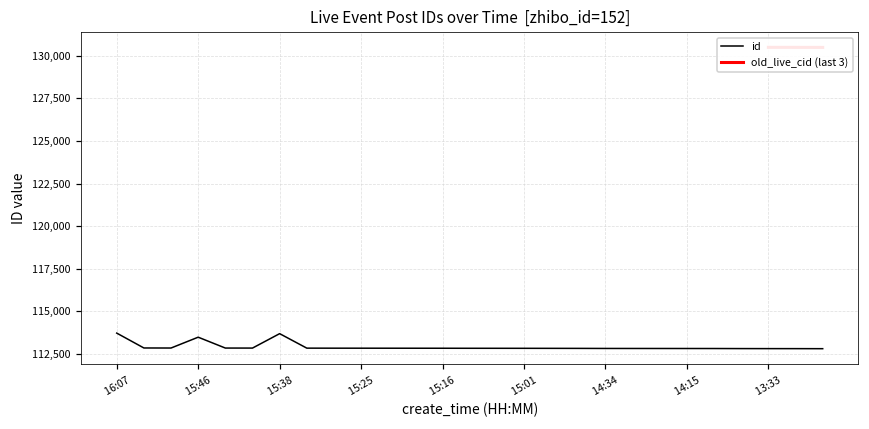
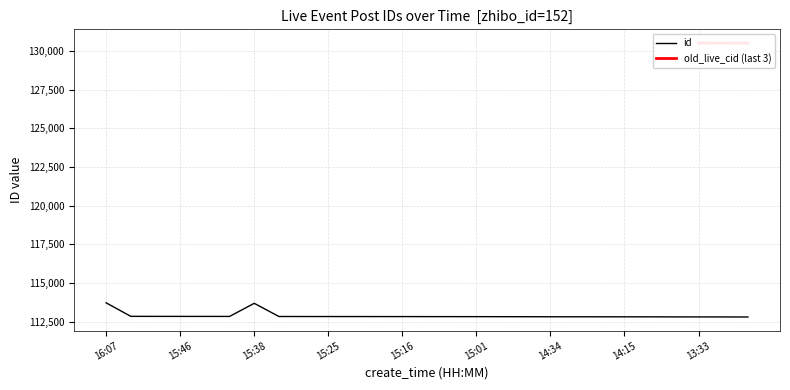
  {
    "id": {
      "16:07": "113,700",
-     "15:46": "113,500",
+     "15:46": "112,800",
      "15:38": "113,700",
      "15:16": "112,800",
      "15:01": "112,800",
      "14:15": "112,800",
      "13:33": "112,800"
    }
  }
